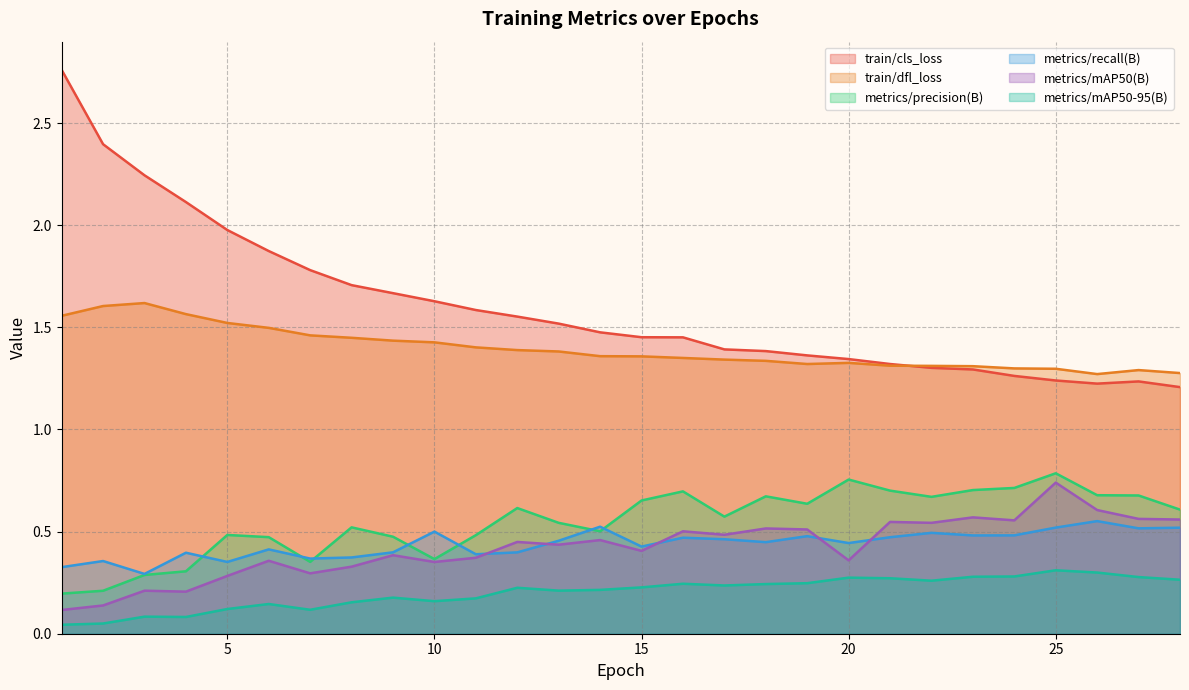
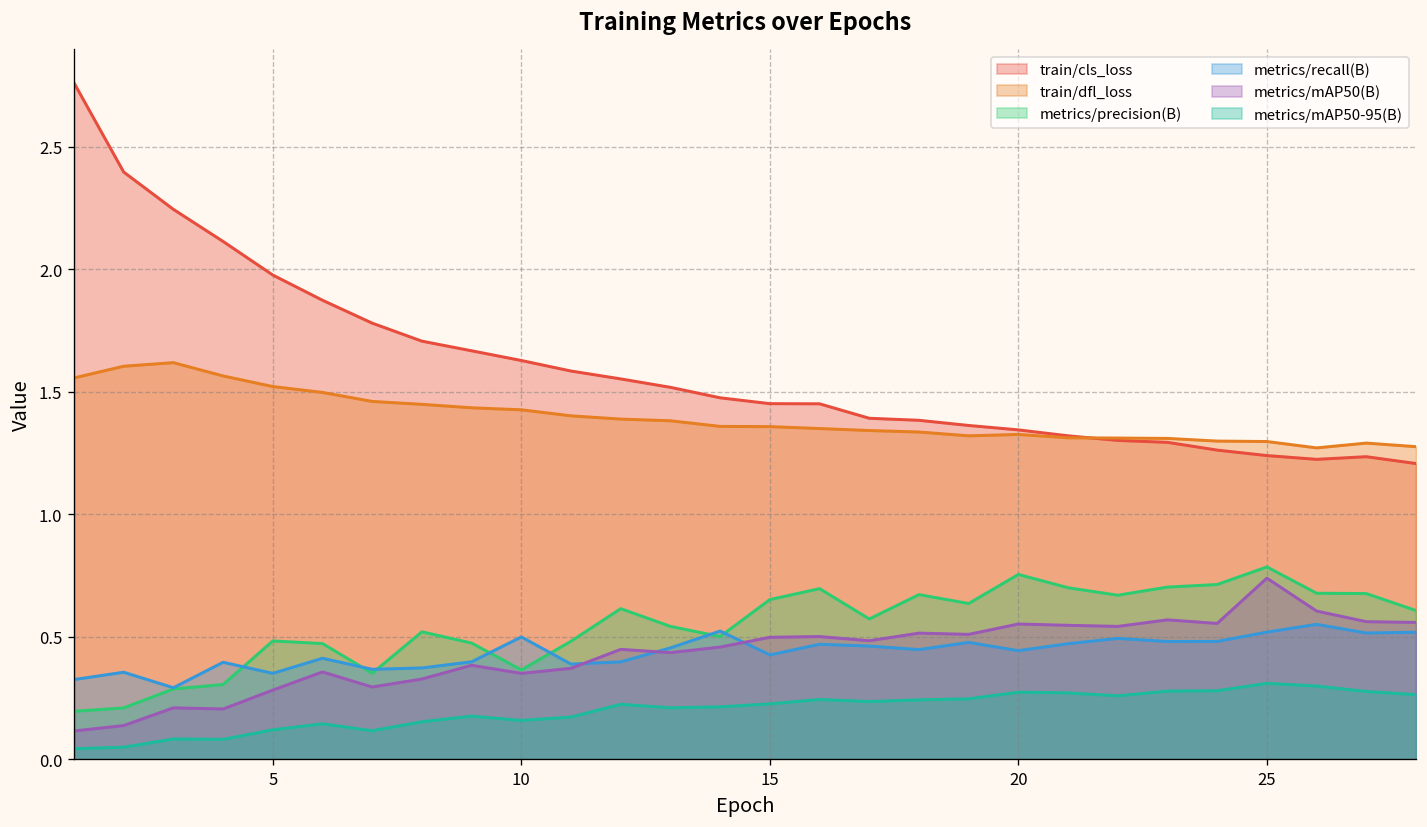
  {
    "metrics/mAP50(B)": {
      "5": 0.28,
      "10": 0.35,
-     "15": 0.41,
-     "20": 0.36,
+     "15": 0.50,
+     "20": 0.55,
      "25": 0.74
    }
  }
